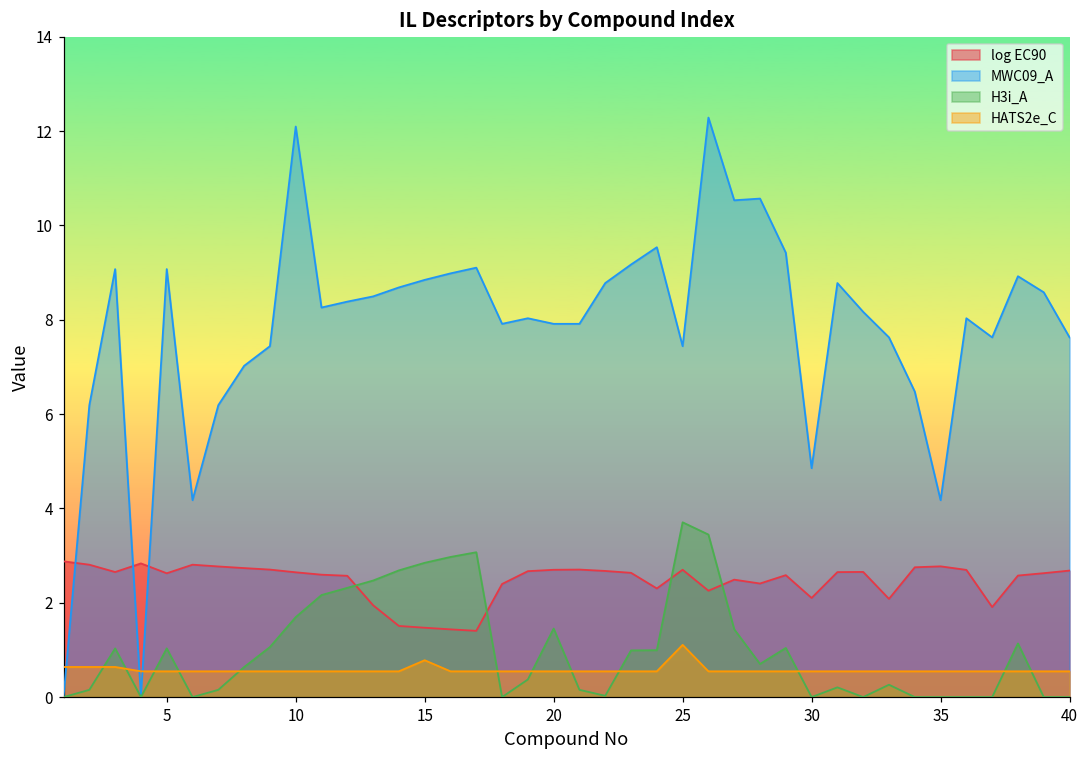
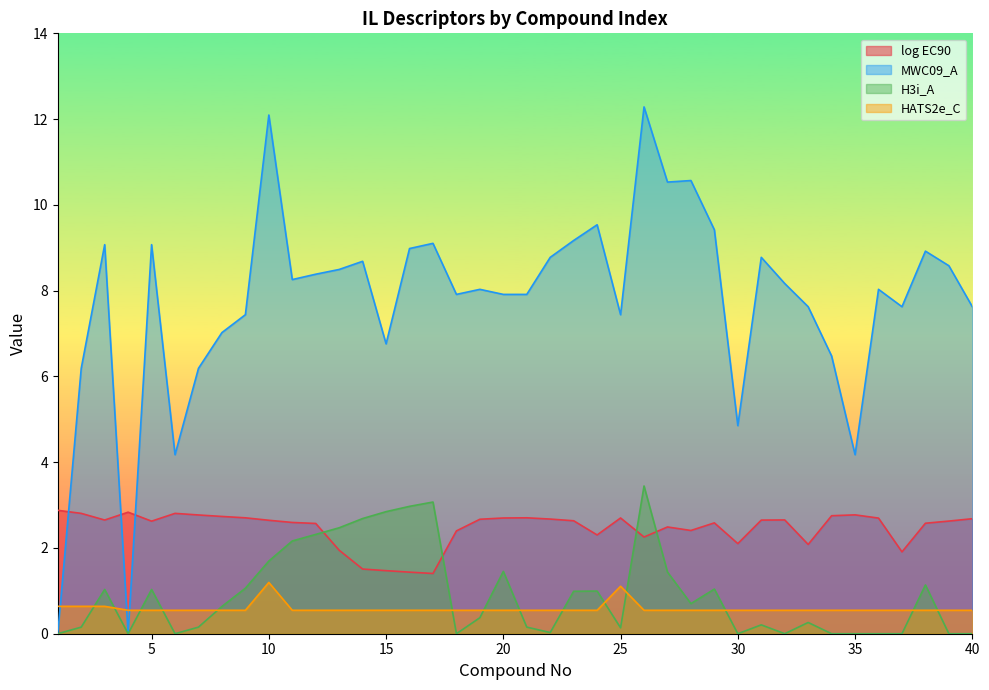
  {
    "log EC90": {
      "5": 2.6,
      "10": 2.6,
      "15": 1.5,
      "20": 2.7,
      "25": 2.7,
      "30": 2.1,
      "35": 2.8,
      "40": 2.7
    },
    "MWC09_A": {
      "5": 9.1,
      "10": 12.1,
-     "15": 8.8,
+     "15": 6.8,
      "20": 7.9,
      "25": 7.4,
      "30": 4.9,
      "35": 4.2,
      "40": 7.6
    },
    "H3i_A": {
      "5": 1.0,
      "10": 1.7,
      "15": 2.8,
      "20": 1.5,
-     "25": 3.7,
+     "25": 0.1,
      "30": 0.0,
      "35": 0.0,
      "40": 0.0
    },
    "HATS2e_C": {
      "5": 0.5,
-     "10": 0.5,
-     "15": 0.8,
+     "10": 1.2,
+     "15": 0.5,
      "20": 0.5,
      "25": 1.1,
      "30": 0.5,
      "35": 0.5,
      "40": 0.5
    }
  }
